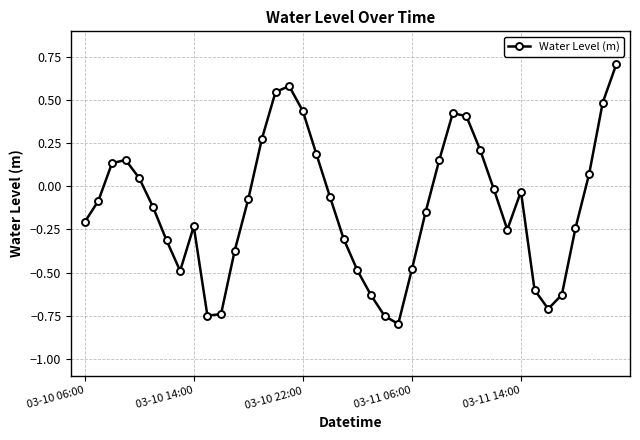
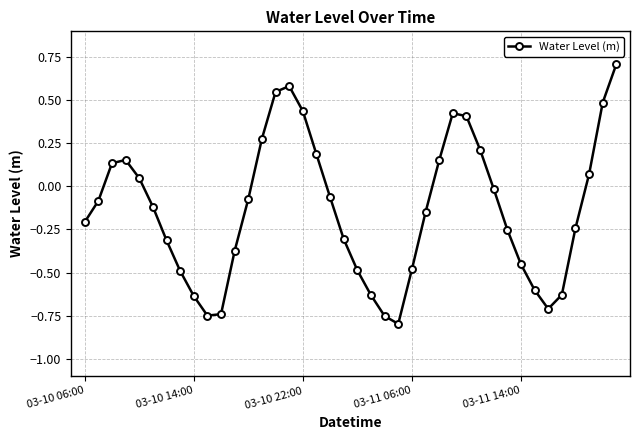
  {
    "03-10 06:00": -0.21,
-   "03-10 14:00": -0.23,
+   "03-10 14:00": -0.64,
    "03-10 22:00": 0.44,
    "03-11 06:00": -0.48,
-   "03-11 14:00": -0.03
+   "03-11 14:00": -0.45
  }
